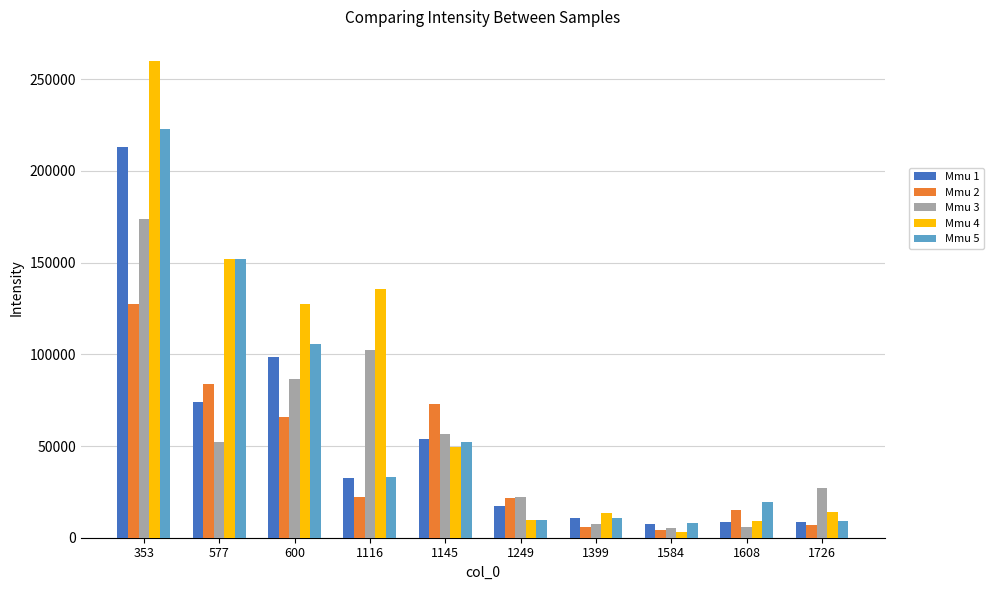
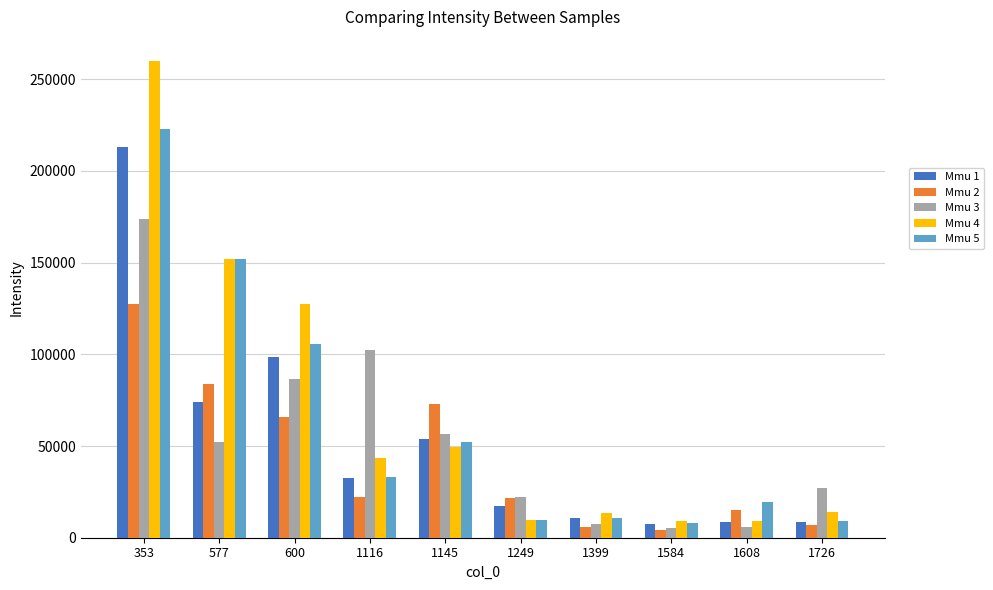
  {
    "Mmu 2": {
      "353": 127000,
      "577": 84000,
      "600": 66000,
      "1116": 22000,
      "1145": 73000,
      "1249": 21000,
      "1399": 6000,
      "1584": 4000,
      "1608": 15000,
      "1726": 7000
    },
    "Mmu 3": {
      "353": 174000,
      "577": 52000,
      "600": 86000,
      "1116": 102000,
      "1145": 57000,
      "1249": 22000,
      "1399": 8000,
      "1584": 5000,
      "1608": 6000,
      "1726": 27000
    },
    "Mmu 4": {
      "353": 260000,
      "577": 152000,
      "600": 127000,
-     "1116": 136000,
+     "1116": 44000,
      "1145": 49000,
      "1249": 10000,
      "1399": 14000,
-     "1584": 3000,
+     "1584": 9000,
      "1608": 9000,
      "1726": 14000
    }
  }
